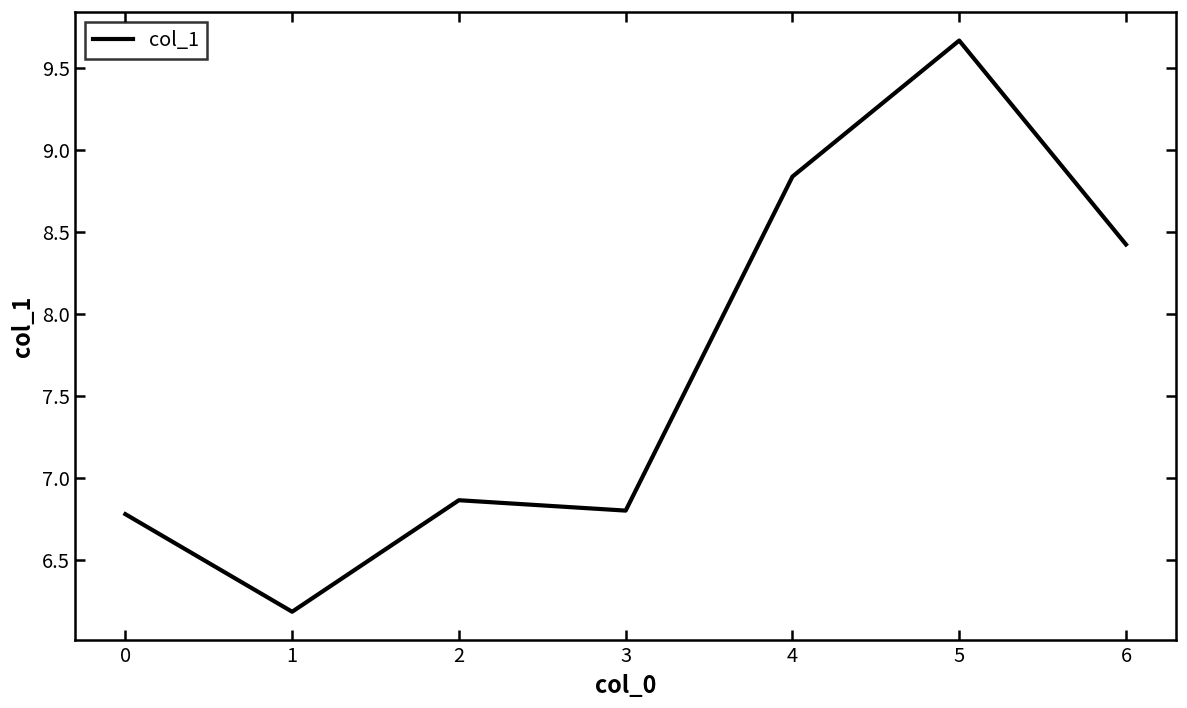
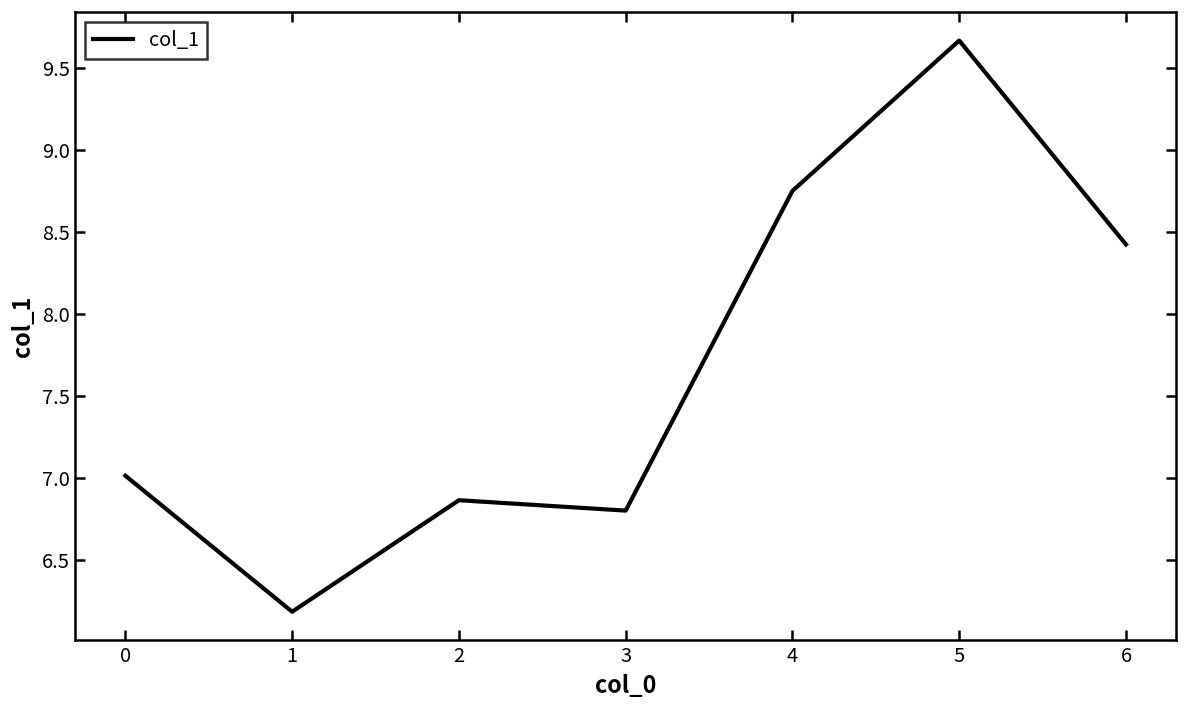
  {
-   "0": 6.78,
+   "0": 7.02,
    "1": 6.19,
    "2": 6.87,
    "3": 6.80,
-   "4": 8.84,
+   "4": 8.75,
    "5": 9.67,
    "6": 8.43
  }
